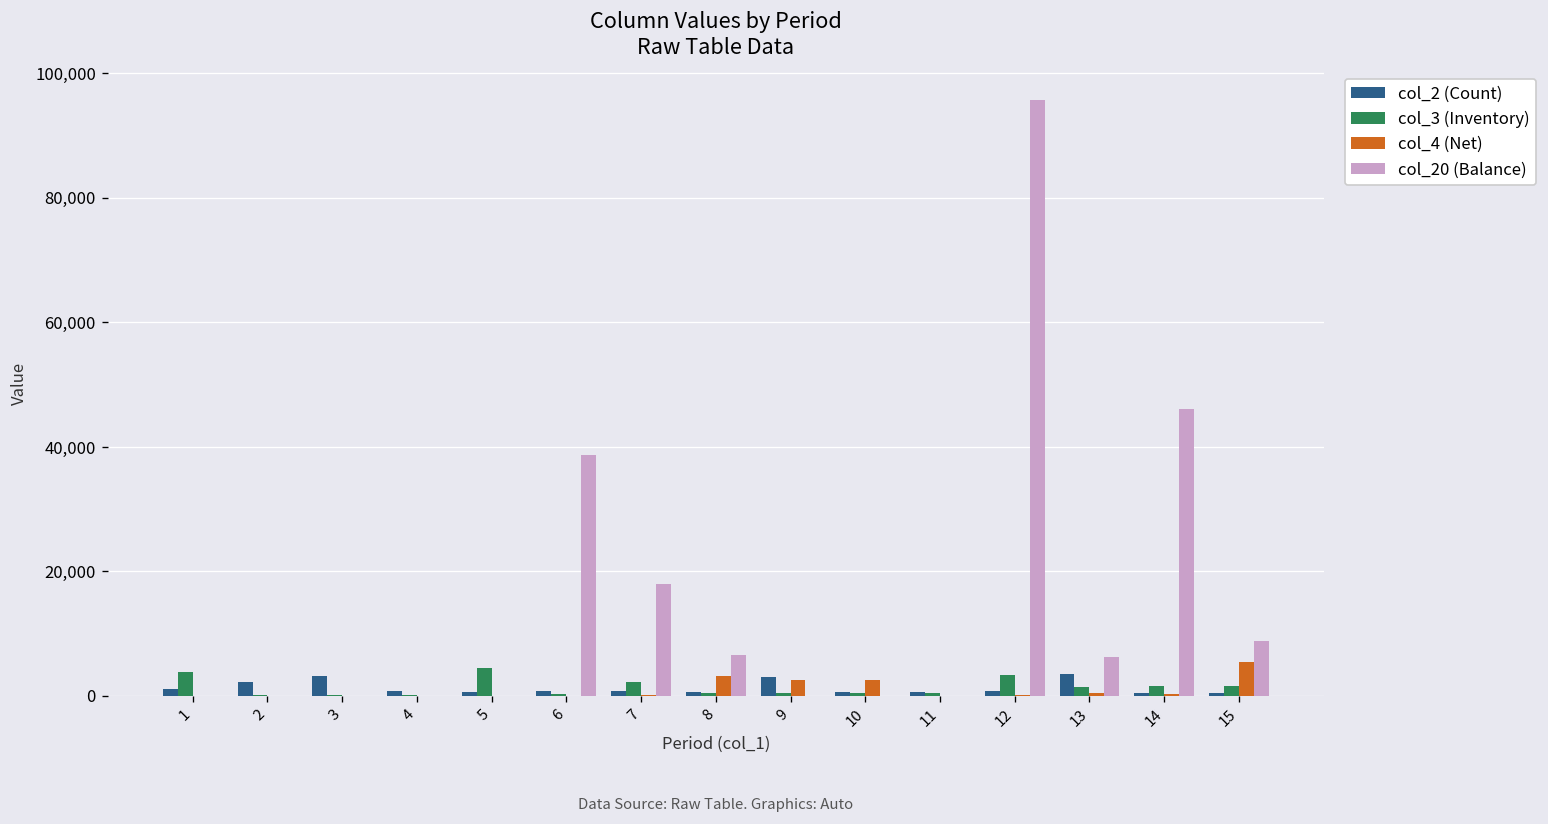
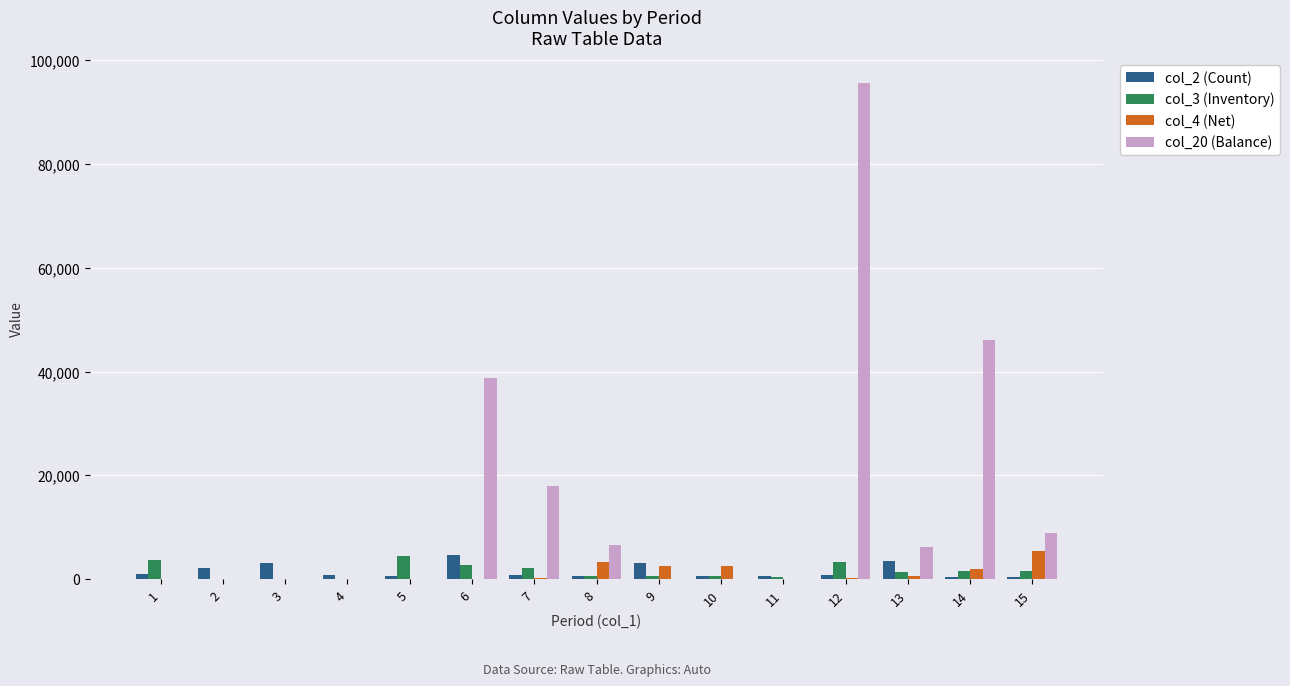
  {
    "col_2 (Count)": {
      "1": "1,000",
      "2": "2,000",
      "3": "3,000",
      "4": "1,000",
      "5": "1,000",
-     "6": "1,000",
+     "6": "5,000",
      "7": "1,000",
      "8": "1,000",
      "9": "3,000",
      "10": "1,000",
      "11": "1,000",
      "12": "1,000",
      "13": "4,000"
    },
    "col_3 (Inventory)": {
      "1": "4,000",
      "5": "4,000",
-     "6": "0",
+     "6": "3,000",
      "7": "2,000",
      "8": "1,000",
      "9": "1,000",
      "10": "1,000",
      "12": "3,000",
      "13": "1,000",
      "14": "2,000",
      "15": "2,000"
    },
    "col_4 (Net)": {
      "2": "0",
      "3": "0",
      "4": "0",
      "5": "0",
      "8": "3,000",
      "9": "3,000",
      "10": "3,000",
      "11": "0",
      "13": "1,000",
-     "14": "0",
+     "14": "2,000",
      "15": "5,000"
    },
    "col_20 (Balance)": {
      "1": "0",
      "2": "0",
      "3": "0",
      "4": "0",
      "5": "0",
      "6": "39,000",
      "7": "18,000",
      "8": "7,000",
      "9": "0",
      "10": "0",
      "11": "0",
      "12": "96,000",
      "13": "6,000",
      "14": "46,000",
      "15": "9,000"
    }
  }
